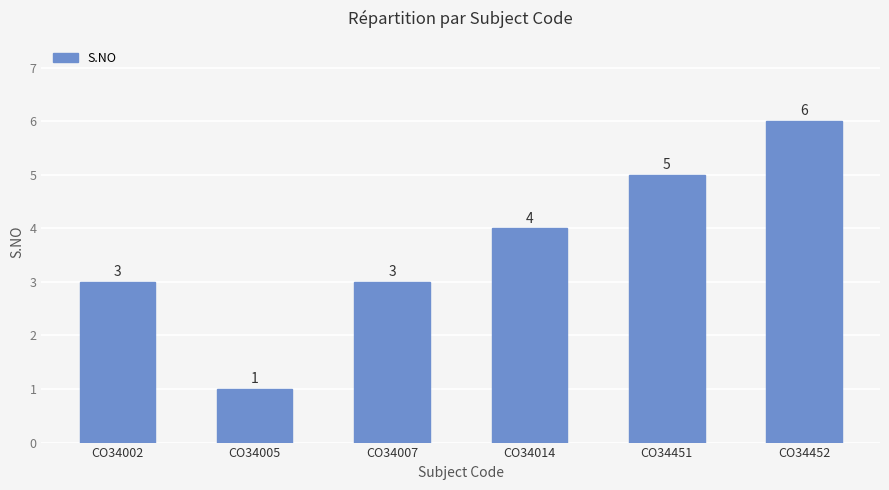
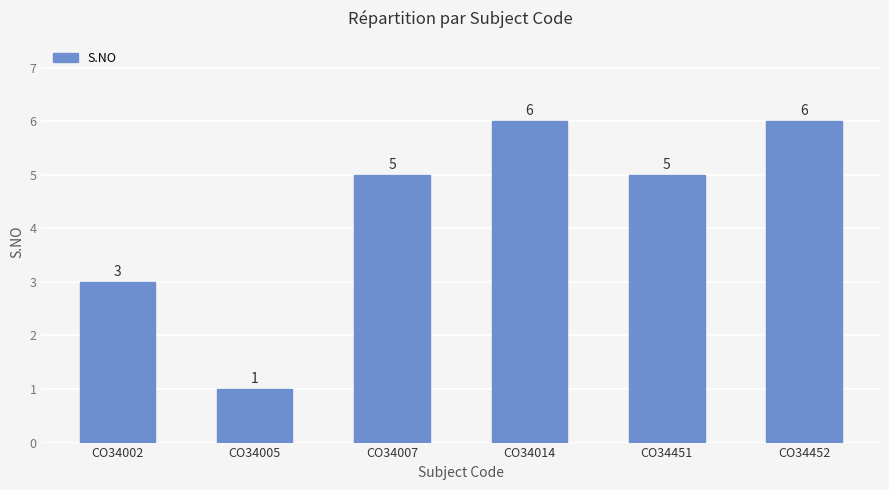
  {
    "CO34002": 3,
    "CO34005": 1,
-   "CO34007": 3,
-   "CO34014": 4,
+   "CO34007": 5,
+   "CO34014": 6,
    "CO34451": 5,
    "CO34452": 6
  }
